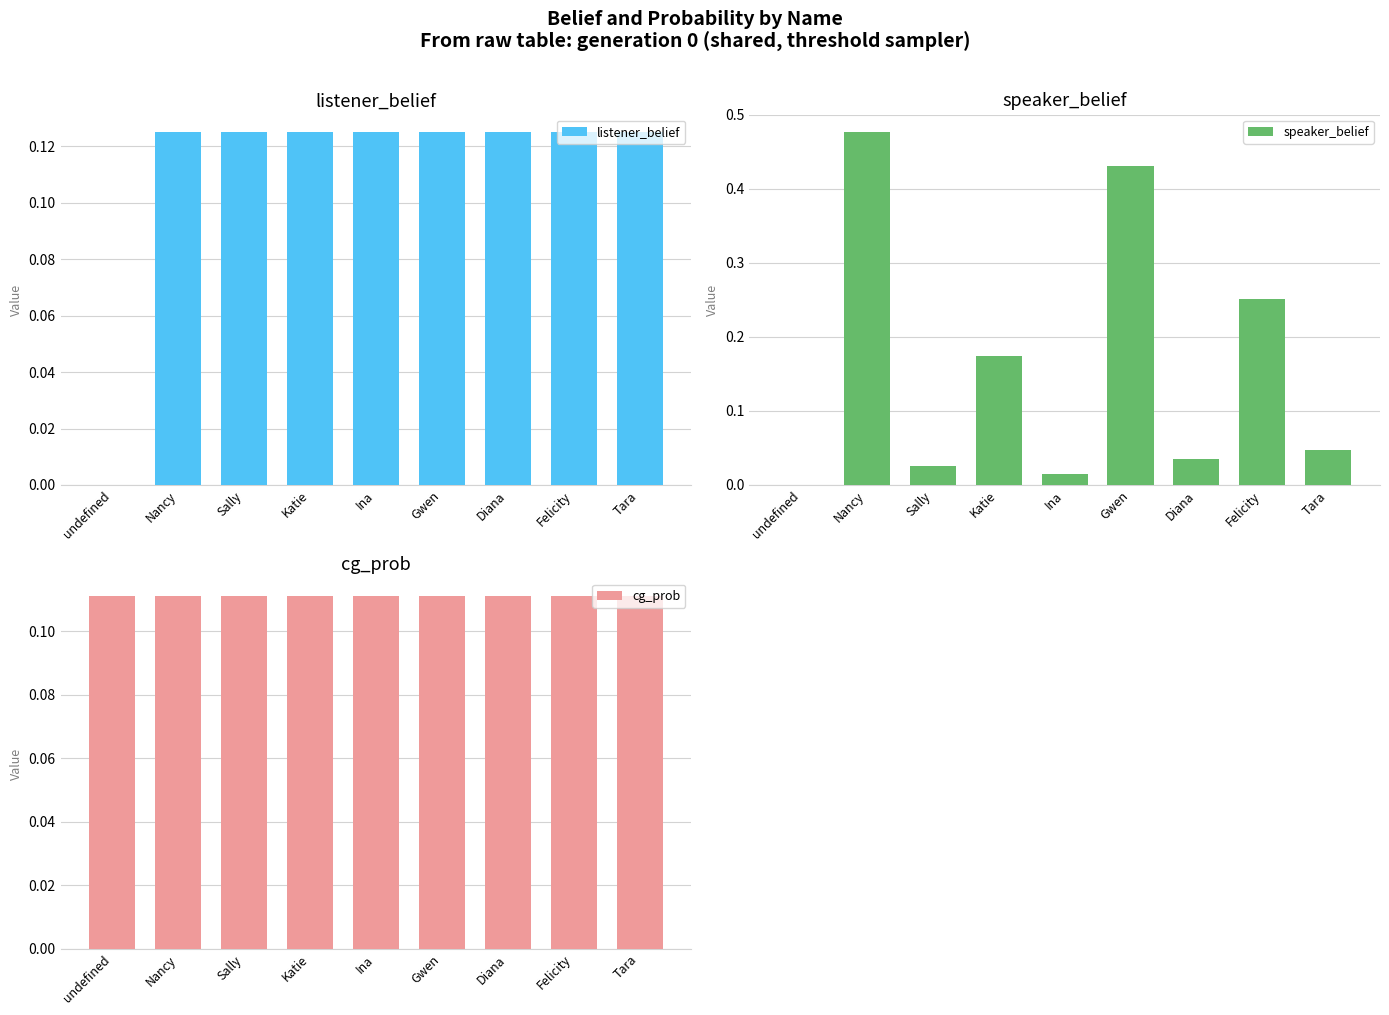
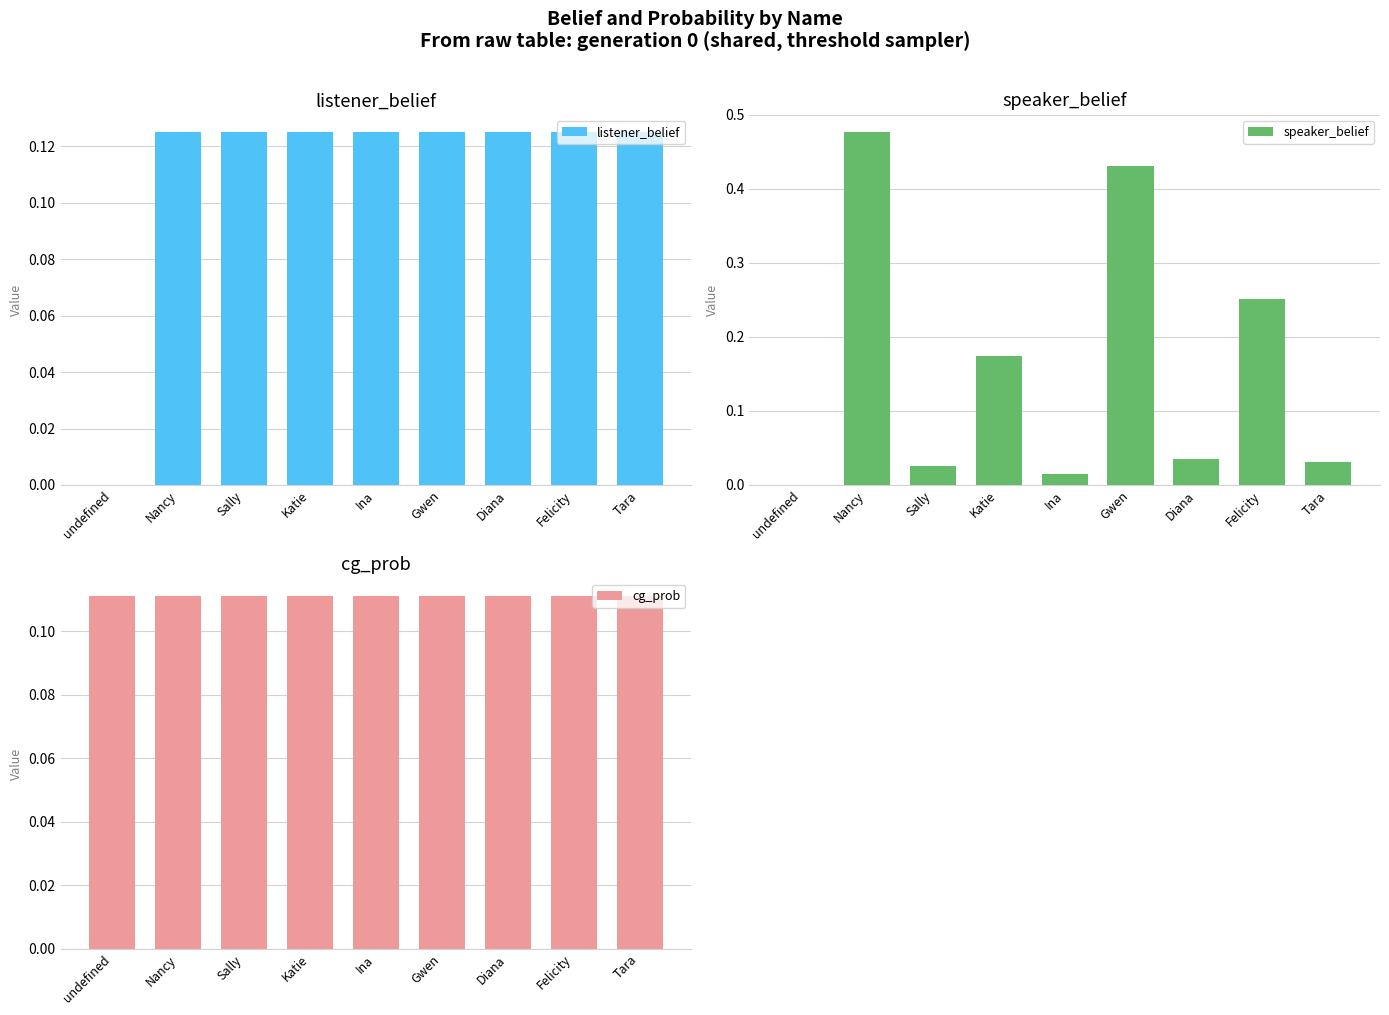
  {
    "listener_belief": {
      "undefined": 0.000,
      "Nancy": 0.125,
      "Sally": 0.125,
      "Katie": 0.125,
      "Ina": 0.125,
      "Gwen": 0.125,
      "Diana": 0.125
    },
    "speaker_belief": {
      "undefined": 0.00,
      "Nancy": 0.48,
      "Sally": 0.03,
      "Katie": 0.17,
      "Ina": 0.02,
      "Gwen": 0.43,
      "Diana": 0.04,
      "Felicity": 0.25,
-     "Tara": 0.05
+     "Tara": 0.03
    },
    "cg_prob": {
      "undefined": 0.111,
      "Nancy": 0.111,
      "Sally": 0.111,
      "Katie": 0.111,
      "Ina": 0.111,
      "Gwen": 0.111,
      "Diana": 0.111,
      "Felicity": 0.111
    }
  }
